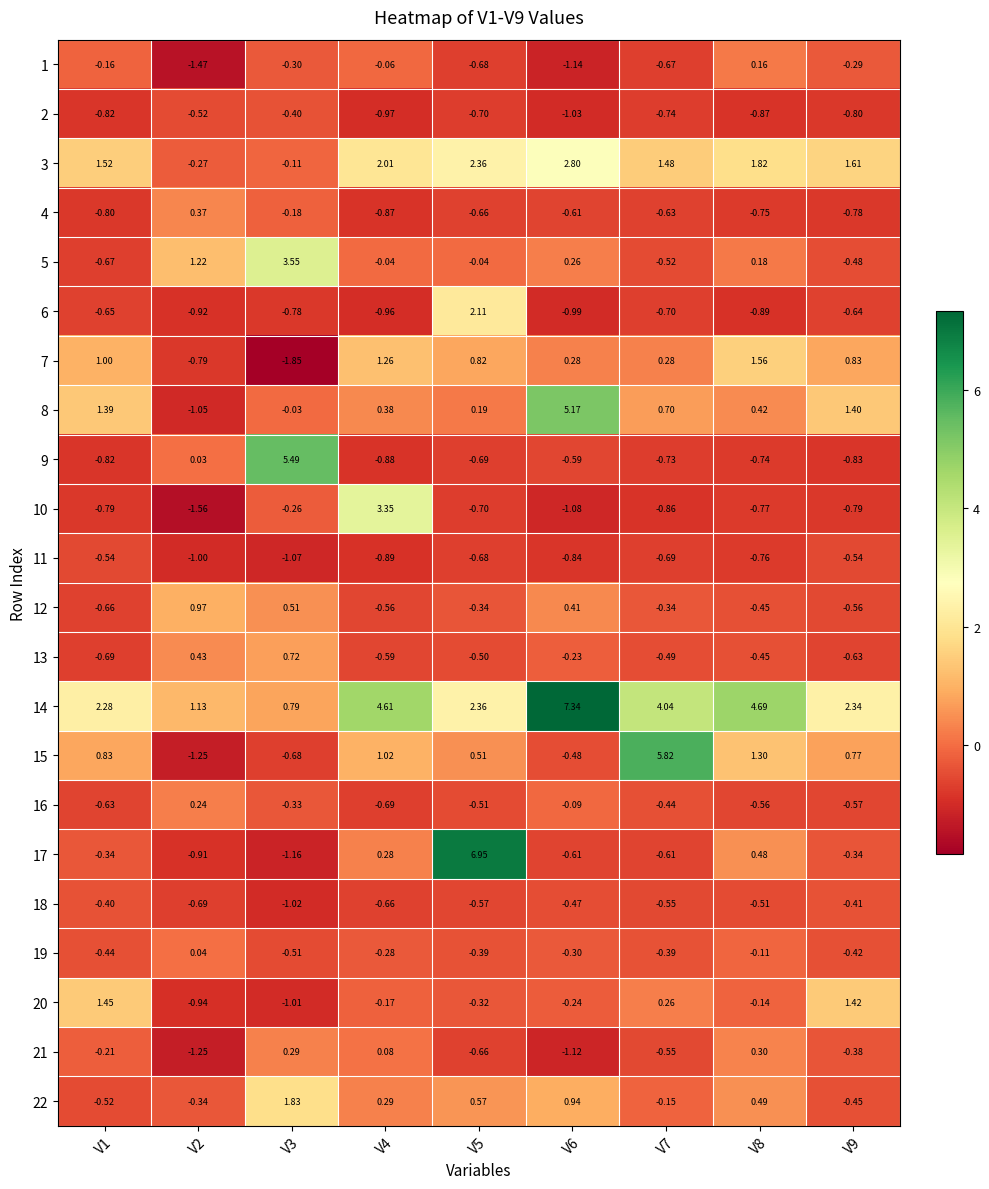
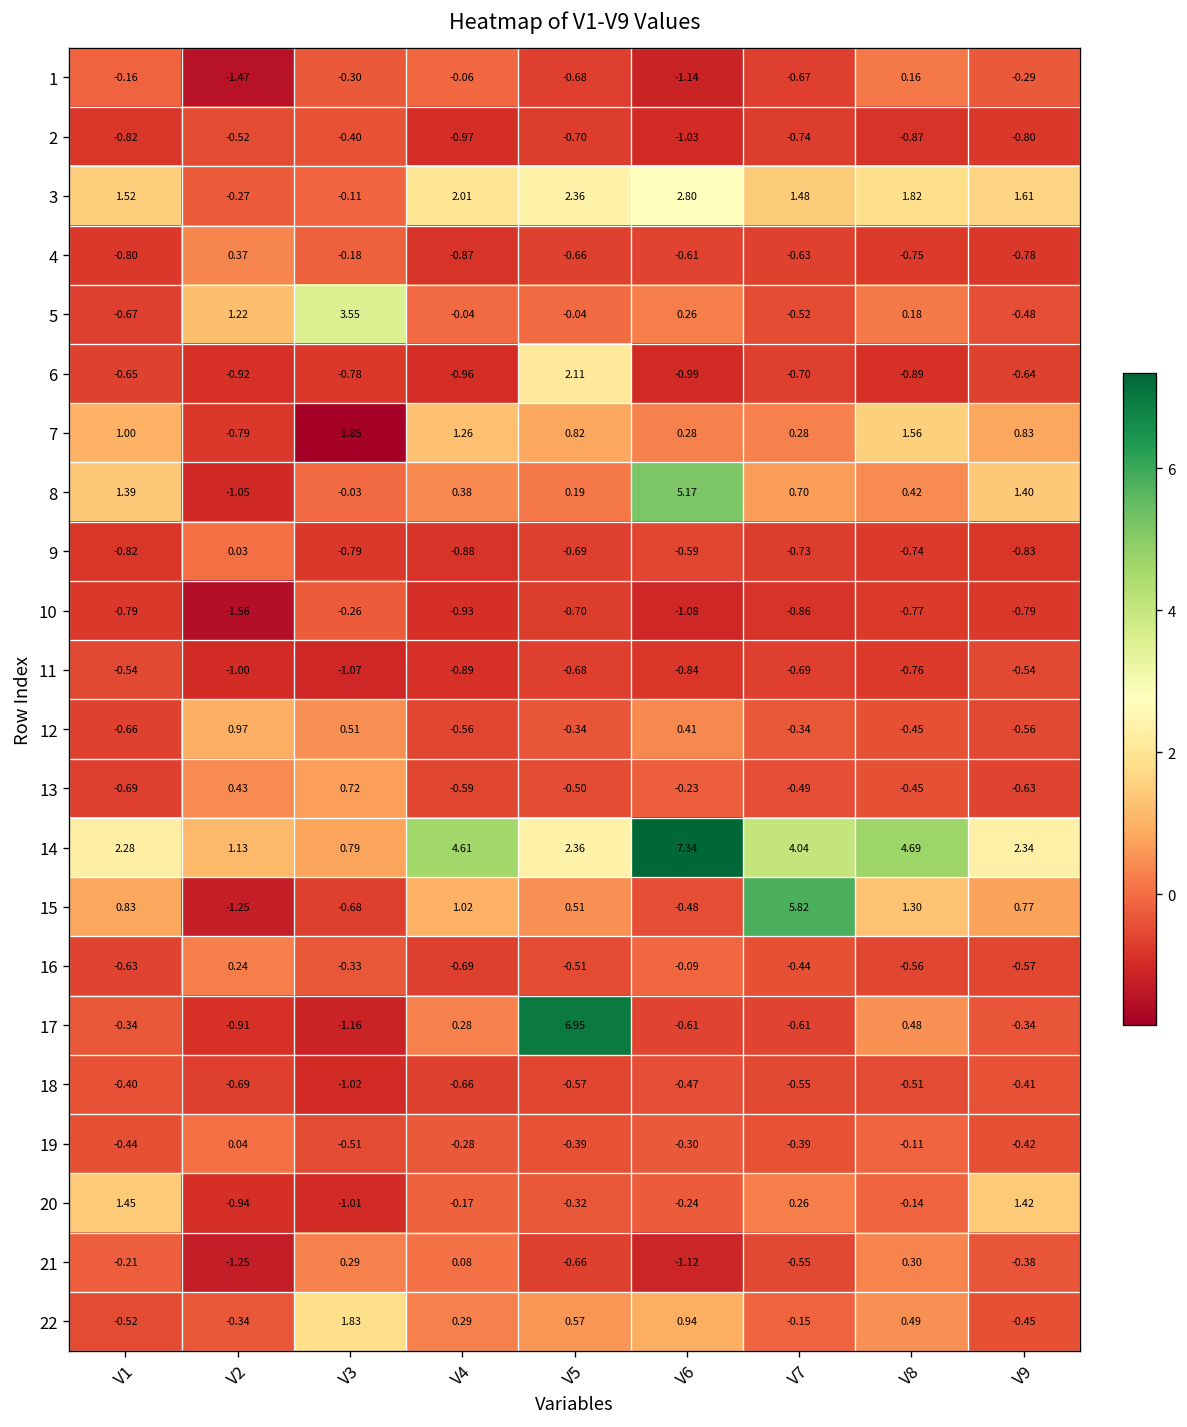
  {
    "1": {
      "V1": -0.16,
      "V2": -1.47,
      "V3": -0.30,
      "V4": -0.06,
      "V5": -0.68,
      "V6": -1.14,
      "V7": -0.67,
      "V8": 0.16,
      "V9": -0.29
    },
    "2": {
      "V1": -0.82,
      "V2": -0.52,
      "V3": -0.40,
      "V4": -0.97,
      "V5": -0.70,
      "V6": -1.03,
      "V7": -0.74,
      "V8": -0.87,
      "V9": -0.80
    },
    "3": {
      "V1": 1.52,
      "V2": -0.27,
      "V3": -0.11,
      "V4": 2.01,
      "V5": 2.36,
      "V6": 2.80,
      "V7": 1.48,
      "V8": 1.82,
      "V9": 1.61
    },
    "4": {
      "V1": -0.80,
      "V2": 0.37,
      "V3": -0.18,
      "V4": -0.87,
      "V5": -0.66,
      "V6": -0.61,
      "V7": -0.63,
      "V8": -0.75,
      "V9": -0.78
    },
    "5": {
      "V1": -0.67,
      "V2": 1.22,
      "V3": 3.55,
      "V4": -0.04,
      "V5": -0.04,
      "V6": 0.26,
      "V7": -0.52,
      "V8": 0.18,
      "V9": -0.48
    },
    "6": {
      "V1": -0.65,
      "V2": -0.92,
      "V3": -0.78,
      "V4": -0.96,
      "V5": 2.11,
      "V6": -0.99,
      "V7": -0.70,
      "V8": -0.89,
      "V9": -0.64
    },
    "7": {
      "V1": 1.00,
      "V2": -0.79,
      "V3": -1.85,
      "V4": 1.26,
      "V5": 0.82,
      "V6": 0.28,
      "V7": 0.28,
      "V8": 1.56,
      "V9": 0.83
    },
    "8": {
      "V1": 1.39,
      "V2": -1.05,
      "V3": -0.03,
      "V4": 0.38,
      "V5": 0.19,
      "V6": 5.17,
      "V7": 0.70,
      "V8": 0.42,
      "V9": 1.40
    },
    "9": {
      "V1": -0.82,
      "V2": 0.03,
-     "V3": 5.49,
+     "V3": -0.79,
      "V4": -0.88,
      "V5": -0.69,
      "V6": -0.59,
      "V7": -0.73,
      "V8": -0.74,
      "V9": -0.83
    },
    "10": {
      "V1": -0.79,
      "V2": -1.56,
      "V3": -0.26,
-     "V4": 3.35,
+     "V4": -0.93,
      "V5": -0.70,
      "V6": -1.08,
      "V7": -0.86,
      "V8": -0.77,
      "V9": -0.79
    },
    "11": {
      "V1": -0.54,
      "V2": -1.00,
      "V3": -1.07,
      "V4": -0.89,
      "V5": -0.68,
      "V6": -0.84,
      "V7": -0.69,
      "V8": -0.76,
      "V9": -0.54
    },
    "12": {
      "V1": -0.66,
      "V2": 0.97,
      "V3": 0.51,
      "V4": -0.56,
      "V5": -0.34,
      "V6": 0.41,
      "V7": -0.34,
      "V8": -0.45,
      "V9": -0.56
    },
    "13": {
      "V1": -0.69,
      "V2": 0.43,
      "V3": 0.72,
      "V4": -0.59,
      "V5": -0.50,
      "V6": -0.23,
      "V7": -0.49,
      "V8": -0.45,
      "V9": -0.63
    },
    "14": {
      "V1": 2.28,
      "V2": 1.13,
      "V3": 0.79,
      "V4": 4.61,
      "V5": 2.36,
      "V6": 7.34,
      "V7": 4.04,
      "V8": 4.69,
      "V9": 2.34
    },
    "15": {
      "V1": 0.83,
      "V2": -1.25,
      "V3": -0.68,
      "V4": 1.02,
      "V5": 0.51,
      "V6": -0.48,
      "V7": 5.82,
      "V8": 1.30,
      "V9": 0.77
    },
    "16": {
      "V1": -0.63,
      "V2": 0.24,
      "V3": -0.33,
      "V4": -0.69,
      "V5": -0.51,
      "V6": -0.09,
      "V7": -0.44,
      "V8": -0.56,
      "V9": -0.57
    },
    "17": {
      "V1": -0.34,
      "V2": -0.91,
      "V3": -1.16,
      "V4": 0.28,
      "V5": 6.95,
      "V6": -0.61,
      "V7": -0.61,
      "V8": 0.48,
      "V9": -0.34
    },
    "18": {
      "V1": -0.40,
      "V2": -0.69,
      "V3": -1.02,
      "V4": -0.66,
      "V5": -0.57,
      "V6": -0.47,
      "V7": -0.55,
      "V8": -0.51,
      "V9": -0.41
    },
    "19": {
      "V1": -0.44,
      "V2": 0.04,
      "V3": -0.51,
      "V4": -0.28,
      "V5": -0.39,
      "V6": -0.30,
      "V7": -0.39,
      "V8": -0.11,
      "V9": -0.42
    },
    "20": {
      "V1": 1.45,
      "V2": -0.94,
      "V3": -1.01,
      "V4": -0.17,
      "V5": -0.32,
      "V6": -0.24,
      "V7": 0.26,
      "V8": -0.14,
      "V9": 1.42
    },
    "21": {
      "V1": -0.21,
      "V2": -1.25,
      "V3": 0.29,
      "V4": 0.08,
      "V5": -0.66,
      "V6": -1.12,
      "V7": -0.55,
      "V8": 0.30,
      "V9": -0.38
    },
    "22": {
      "V1": -0.52,
      "V2": -0.34,
      "V3": 1.83,
      "V4": 0.29,
      "V5": 0.57,
      "V6": 0.94,
      "V7": -0.15,
      "V8": 0.49,
      "V9": -0.45
    }
  }
